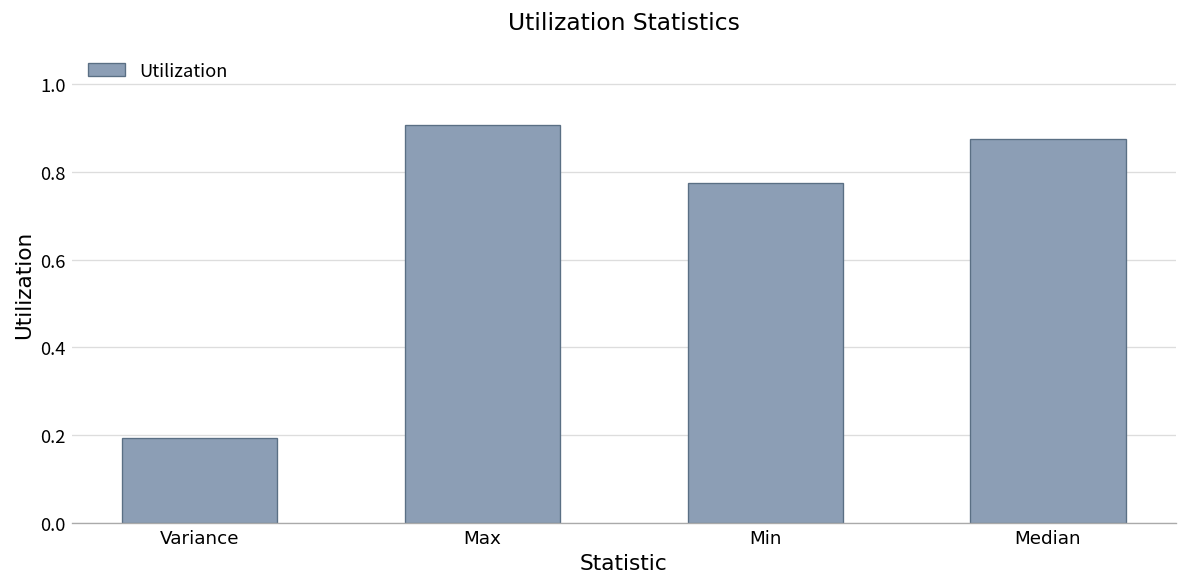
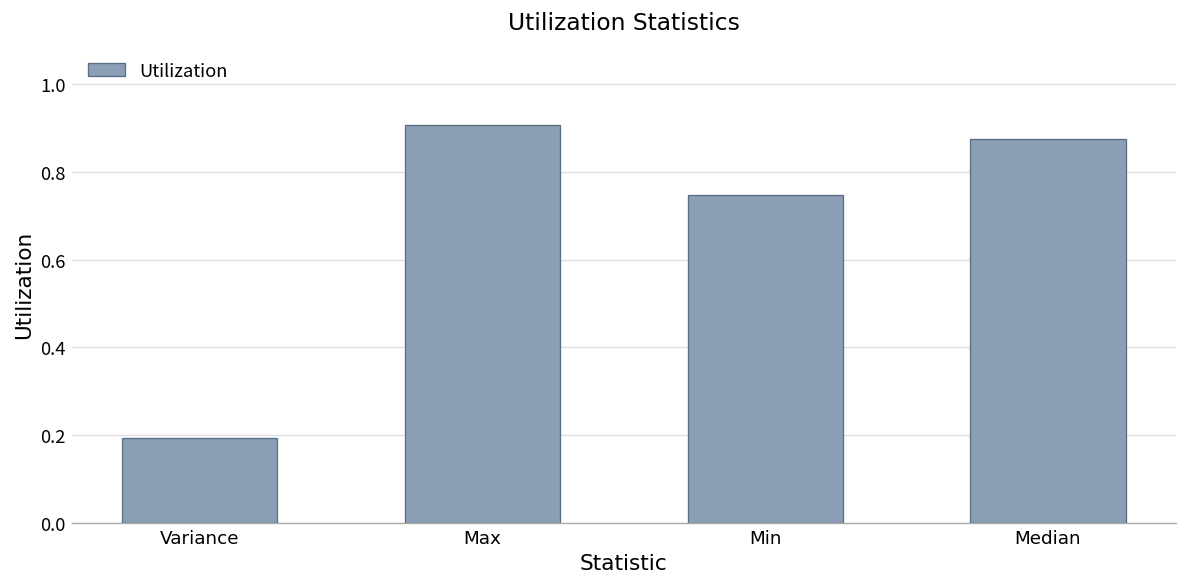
  {
    "Variance": 0.19,
    "Max": 0.91,
-   "Min": 0.77,
+   "Min": 0.75,
    "Median": 0.87
  }
